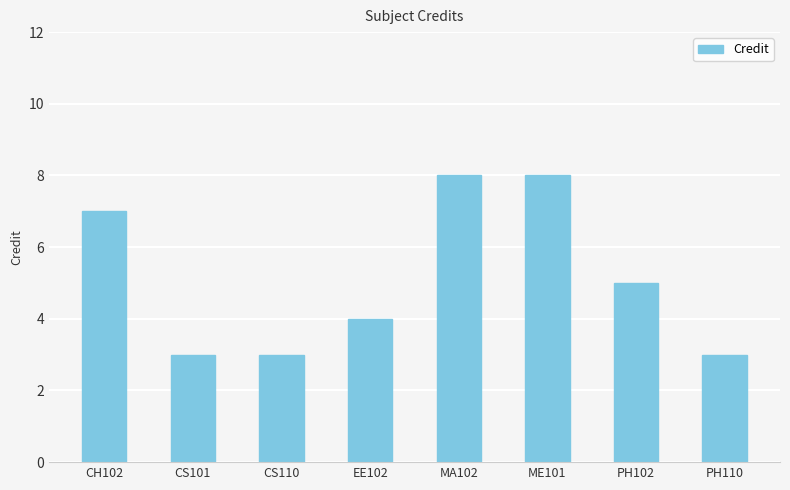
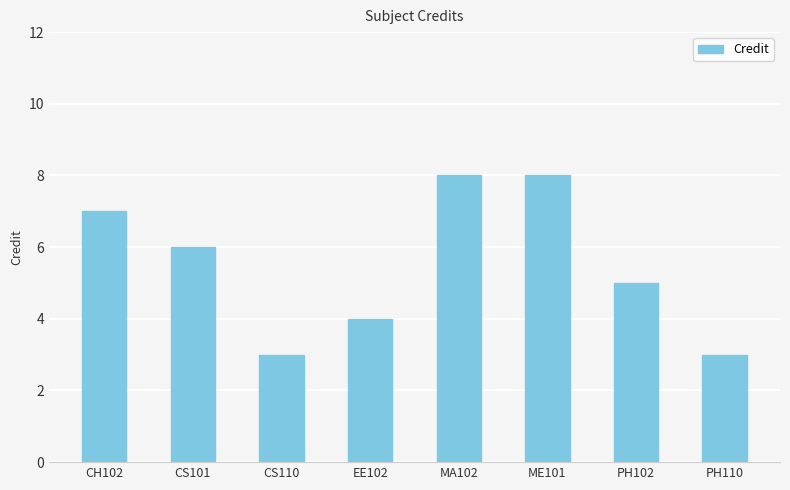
  {
    "CH102": 7,
-   "CS101": 3,
+   "CS101": 6,
    "CS110": 3,
    "EE102": 4,
    "MA102": 8,
    "ME101": 8,
    "PH102": 5,
    "PH110": 3
  }
